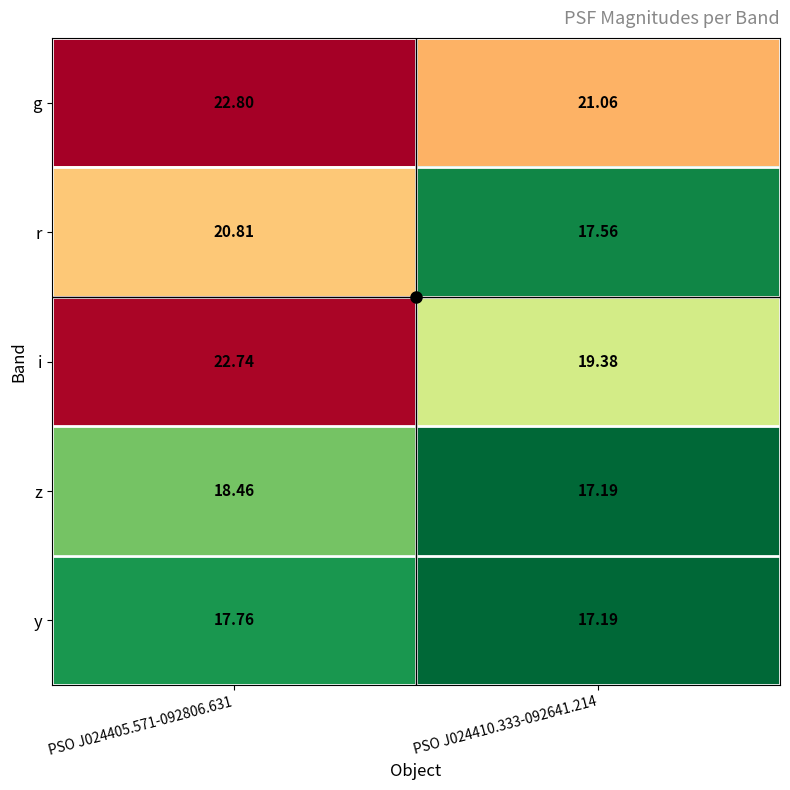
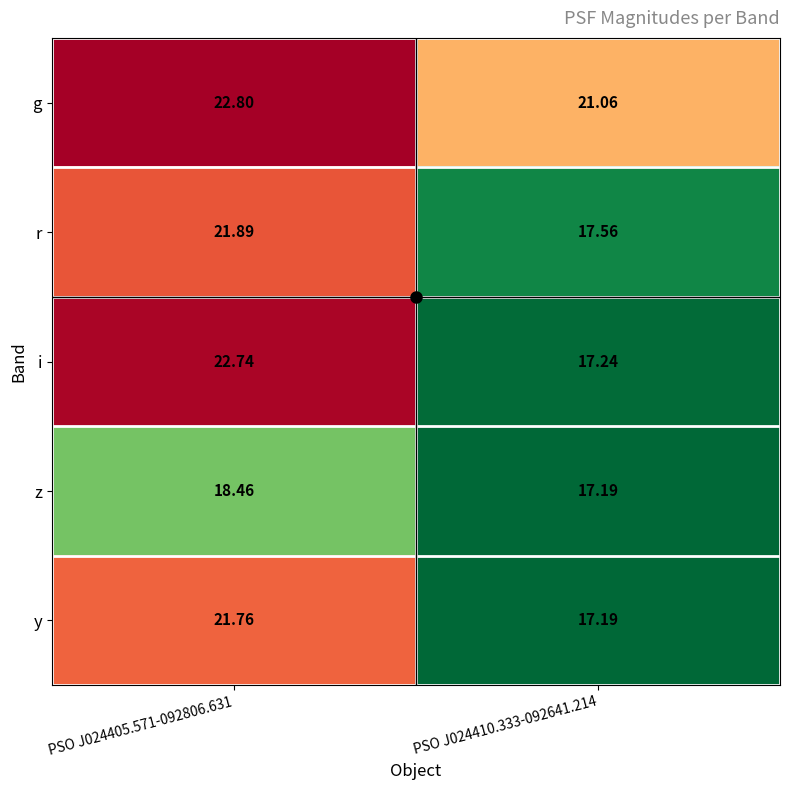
  {
    "g": {
      "PSO J024405.571-092806.631": 22.80,
      "PSO J024410.333-092641.214": 21.06
    },
    "r": {
-     "PSO J024405.571-092806.631": 20.81,
+     "PSO J024405.571-092806.631": 21.89,
      "PSO J024410.333-092641.214": 17.56
    },
    "i": {
      "PSO J024405.571-092806.631": 22.74,
-     "PSO J024410.333-092641.214": 19.38
+     "PSO J024410.333-092641.214": 17.24
    },
    "z": {
      "PSO J024405.571-092806.631": 18.46,
      "PSO J024410.333-092641.214": 17.19
    },
    "y": {
-     "PSO J024405.571-092806.631": 17.76,
+     "PSO J024405.571-092806.631": 21.76,
      "PSO J024410.333-092641.214": 17.19
    }
  }
